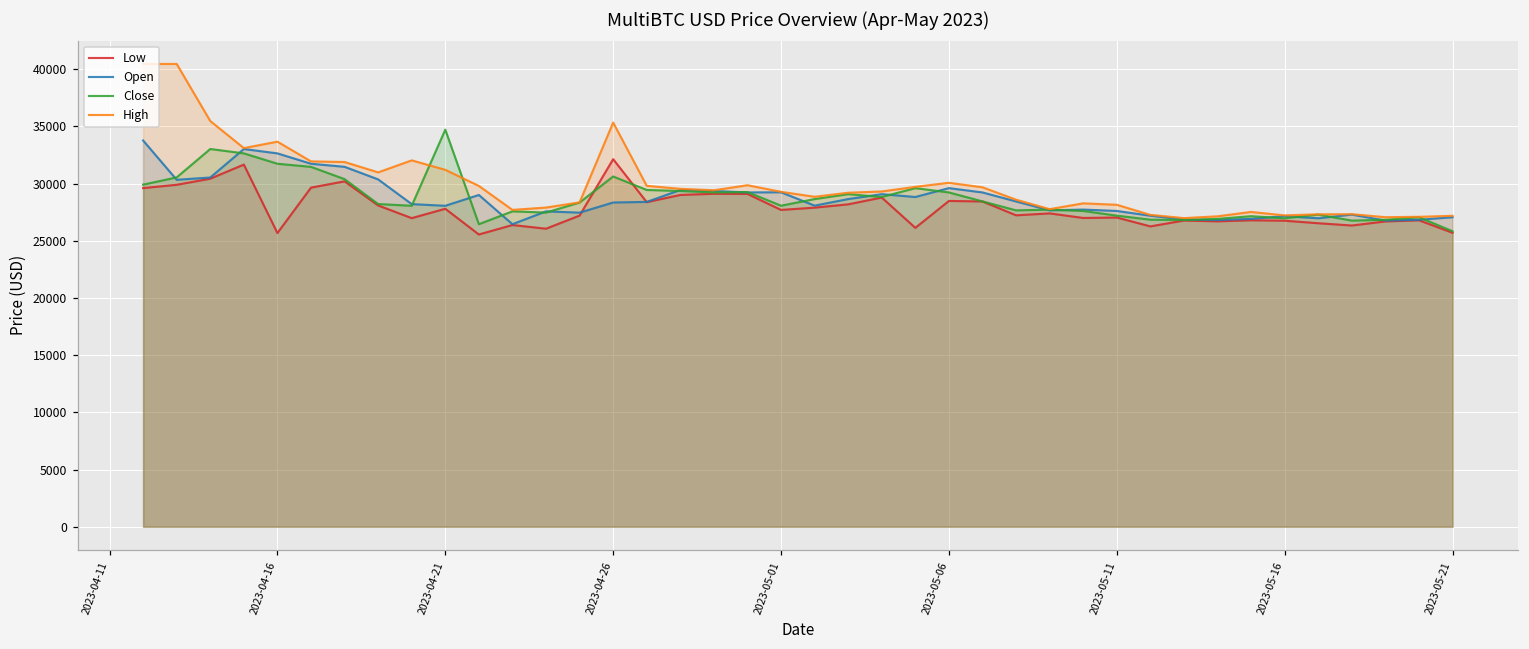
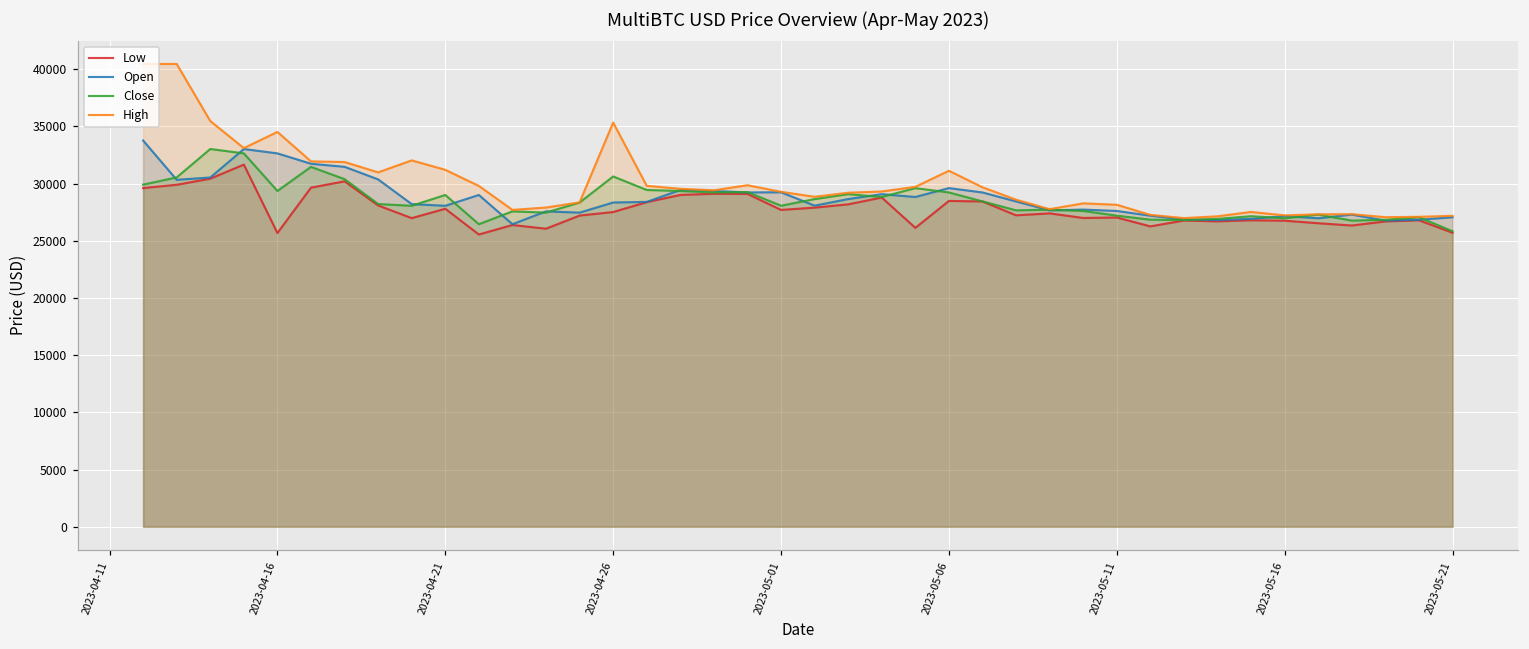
  {
    "Low": {
      "2023-04-16": 25700,
      "2023-04-21": 27800,
-     "2023-04-26": 32100,
+     "2023-04-26": 27500,
      "2023-05-01": 27700,
      "2023-05-06": 28500
    },
    "Open": {
      "2023-04-16": 32600,
      "2023-04-21": 28100,
      "2023-04-26": 28400,
      "2023-05-06": 29600,
      "2023-05-11": 27600
    },
    "Close": {
-     "2023-04-16": 31700,
-     "2023-04-21": 34700,
+     "2023-04-16": 29400,
+     "2023-04-21": 29000,
      "2023-04-26": 30600,
      "2023-05-01": 28100,
      "2023-05-06": 29200
    },
    "High": {
-     "2023-04-16": 33700,
+     "2023-04-16": 34500,
      "2023-04-21": 31200,
      "2023-04-26": 35300,
-     "2023-05-06": 30100,
+     "2023-05-06": 31100,
      "2023-05-11": 28200
    }
  }
